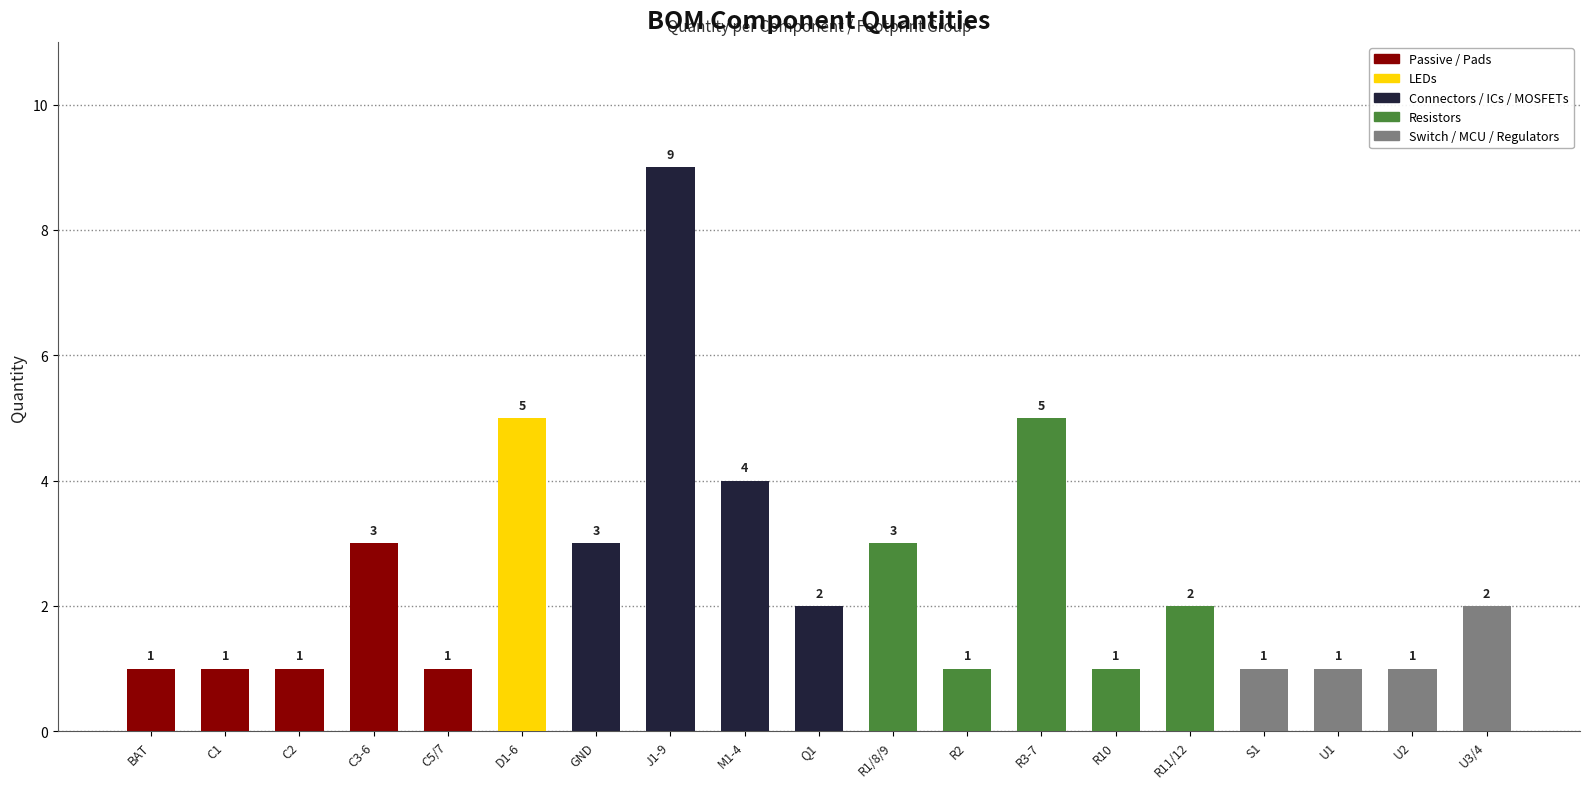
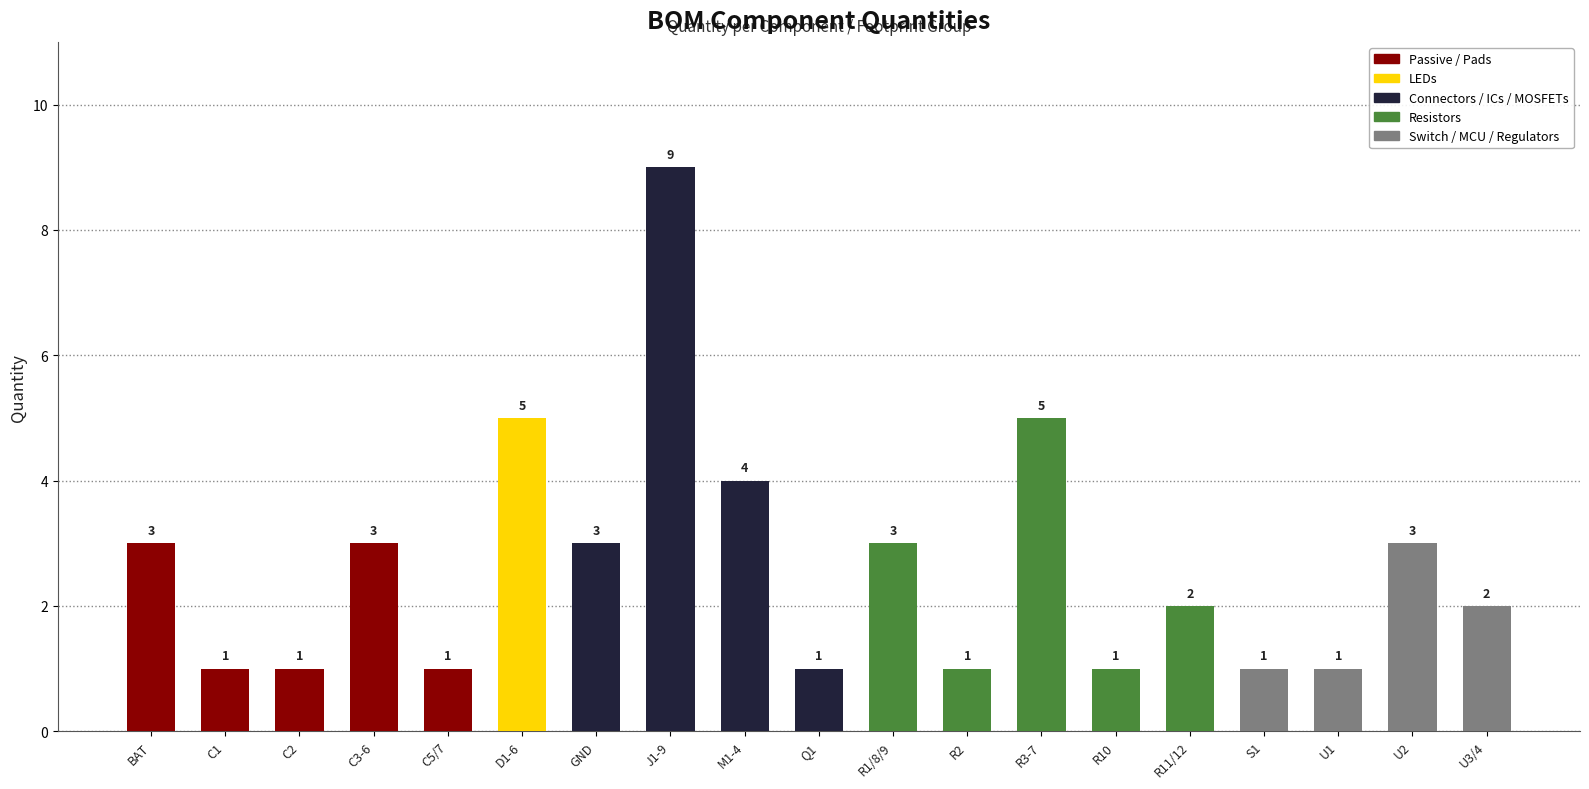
  {
-   "BAT": 1,
+   "BAT": 3,
    "C1": 1,
    "C2": 1,
    "C3-6": 3,
    "C5/7": 1,
    "D1-6": 5,
    "GND": 3,
    "J1-9": 9,
    "M1-4": 4,
-   "Q1": 2,
+   "Q1": 1,
    "R1/8/9": 3,
    "R2": 1,
    "R3-7": 5,
    "R10": 1,
    "R11/12": 2,
    "S1": 1,
    "U1": 1,
-   "U2": 1,
+   "U2": 3,
    "U3/4": 2
  }
